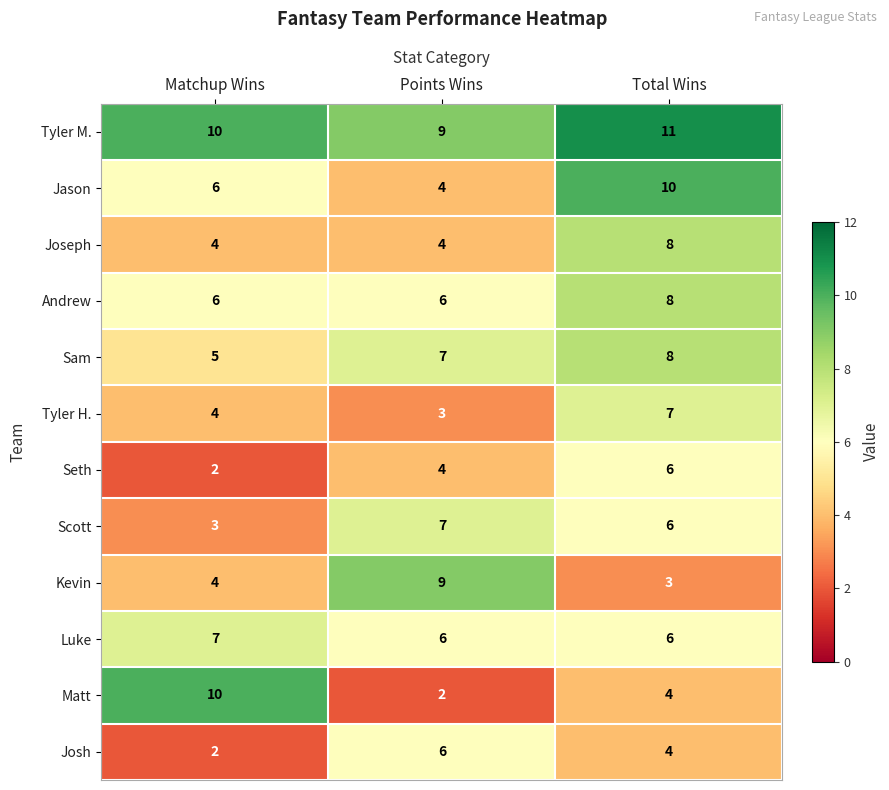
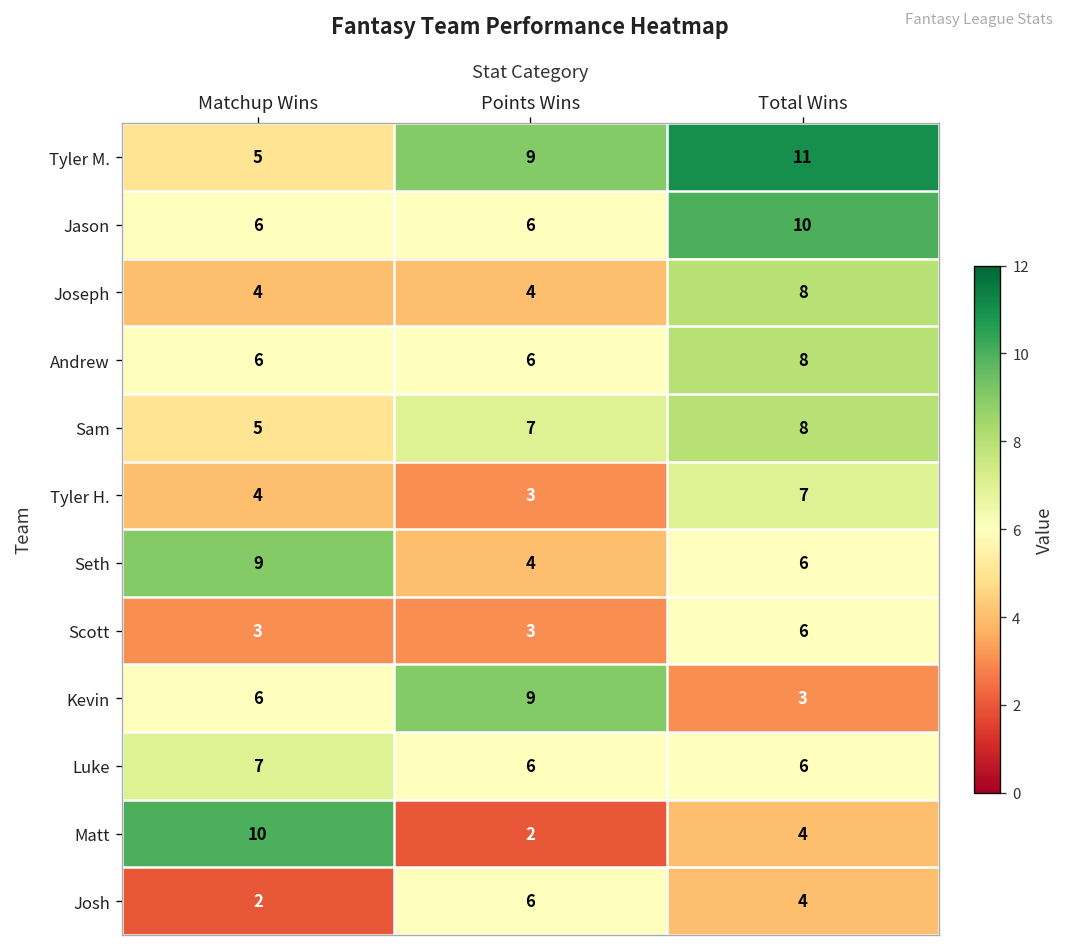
  {
    "Tyler M.": {
-     "Matchup Wins": 10,
+     "Matchup Wins": 5,
      "Points Wins": 9,
      "Total Wins": 11
    },
    "Jason": {
      "Matchup Wins": 6,
-     "Points Wins": 4,
+     "Points Wins": 6,
      "Total Wins": 10
    },
    "Joseph": {
      "Matchup Wins": 4,
      "Points Wins": 4,
      "Total Wins": 8
    },
    "Andrew": {
      "Matchup Wins": 6,
      "Points Wins": 6,
      "Total Wins": 8
    },
    "Sam": {
      "Matchup Wins": 5,
      "Points Wins": 7,
      "Total Wins": 8
    },
    "Tyler H.": {
      "Matchup Wins": 4,
      "Points Wins": 3,
      "Total Wins": 7
    },
    "Seth": {
-     "Matchup Wins": 2,
+     "Matchup Wins": 9,
      "Points Wins": 4,
      "Total Wins": 6
    },
    "Scott": {
      "Matchup Wins": 3,
-     "Points Wins": 7,
+     "Points Wins": 3,
      "Total Wins": 6
    },
    "Kevin": {
-     "Matchup Wins": 4,
+     "Matchup Wins": 6,
      "Points Wins": 9,
      "Total Wins": 3
    },
    "Luke": {
      "Matchup Wins": 7,
      "Points Wins": 6,
      "Total Wins": 6
    },
    "Matt": {
      "Matchup Wins": 10,
      "Points Wins": 2,
      "Total Wins": 4
    },
    "Josh": {
      "Matchup Wins": 2,
      "Points Wins": 6,
      "Total Wins": 4
    }
  }
